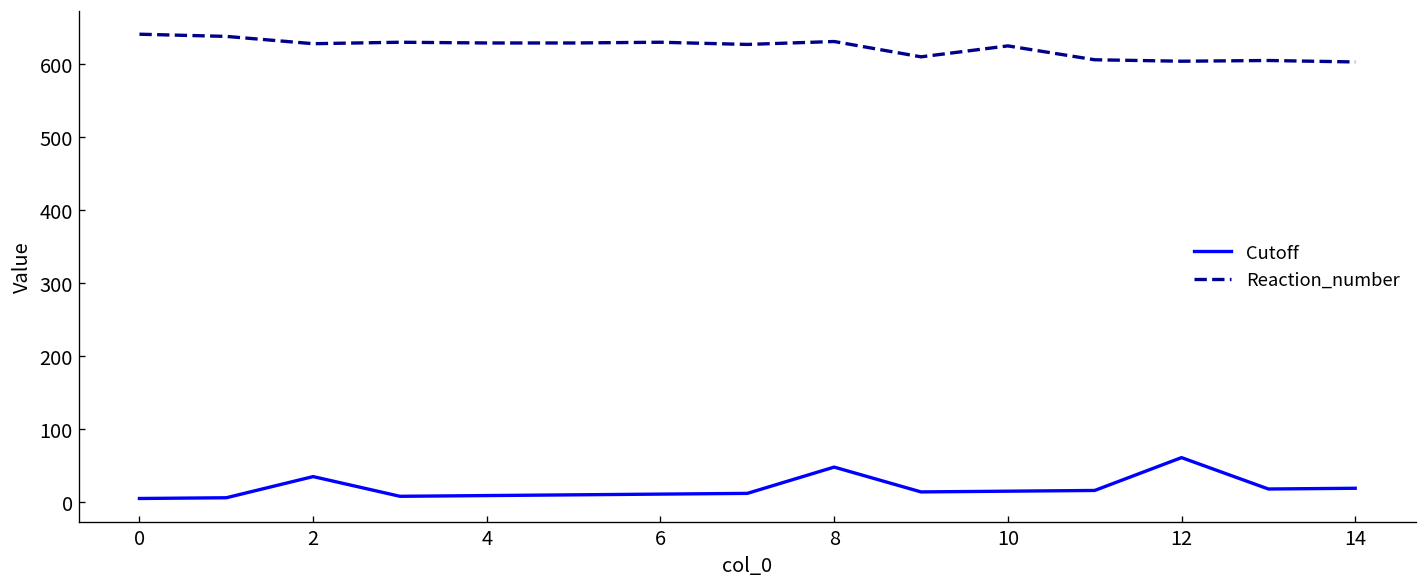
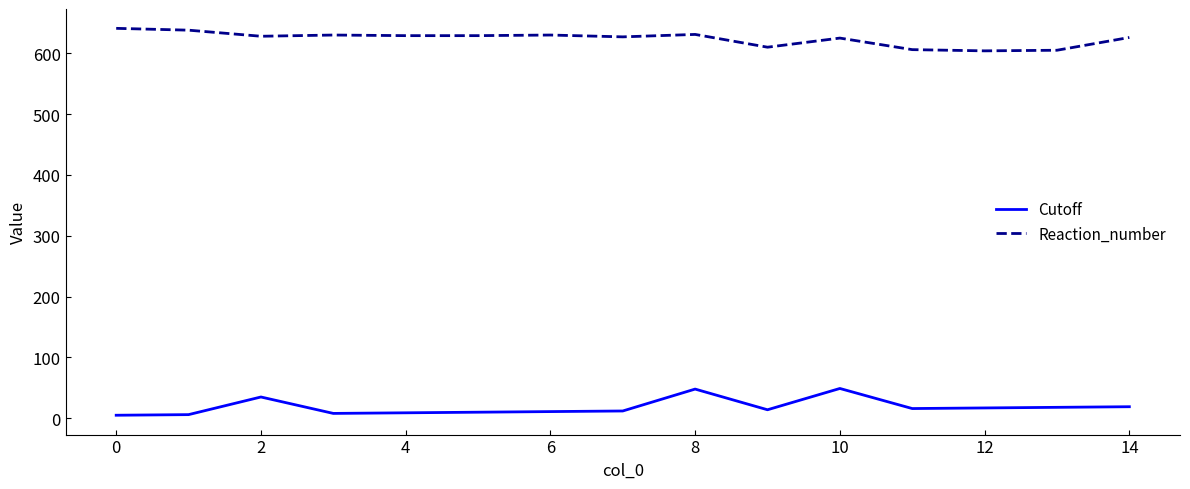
  {
    "Cutoff": {
      "0": 10,
      "2": 40,
      "4": 10,
      "6": 10,
      "8": 50,
-     "10": 20,
-     "12": 60,
+     "10": 50,
+     "12": 20,
      "14": 20
    },
    "Reaction_number": {
      "0": 640,
      "2": 630,
      "4": 630,
      "6": 630,
      "8": 630,
      "10": 630,
      "12": 600,
-     "14": 600
+     "14": 630
    }
  }
